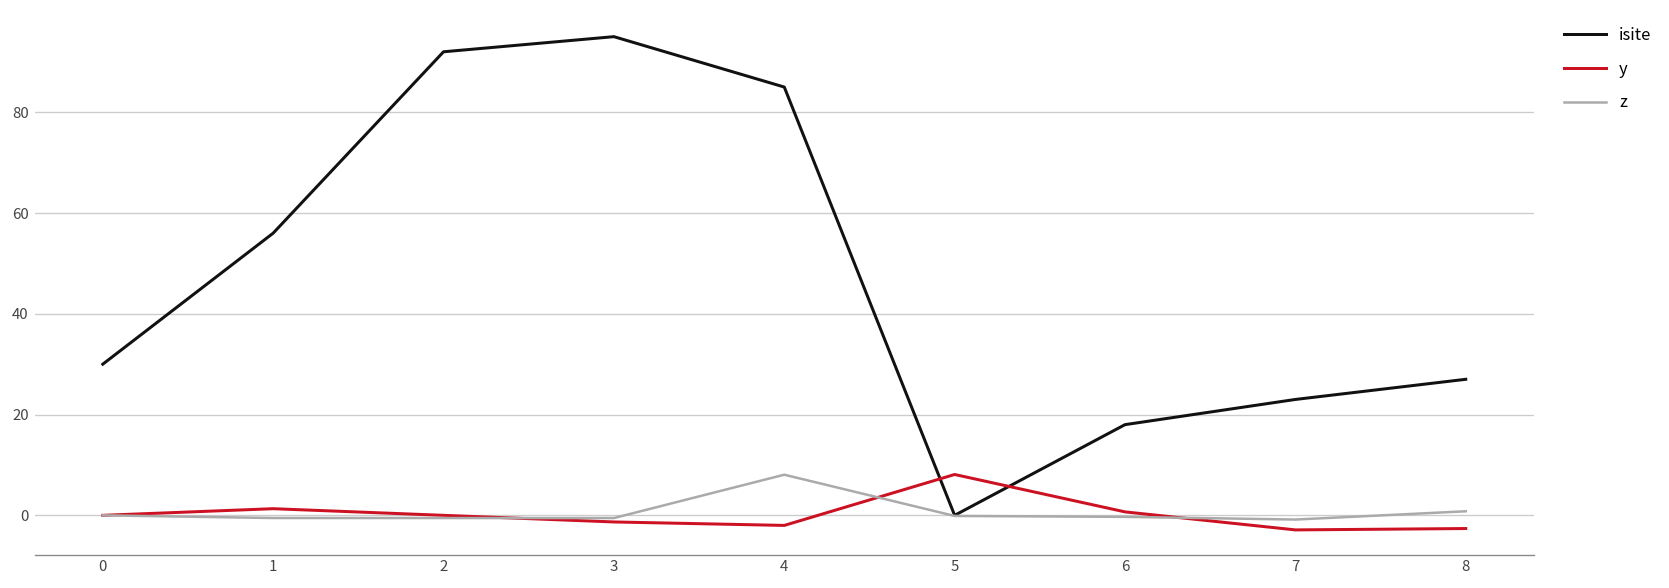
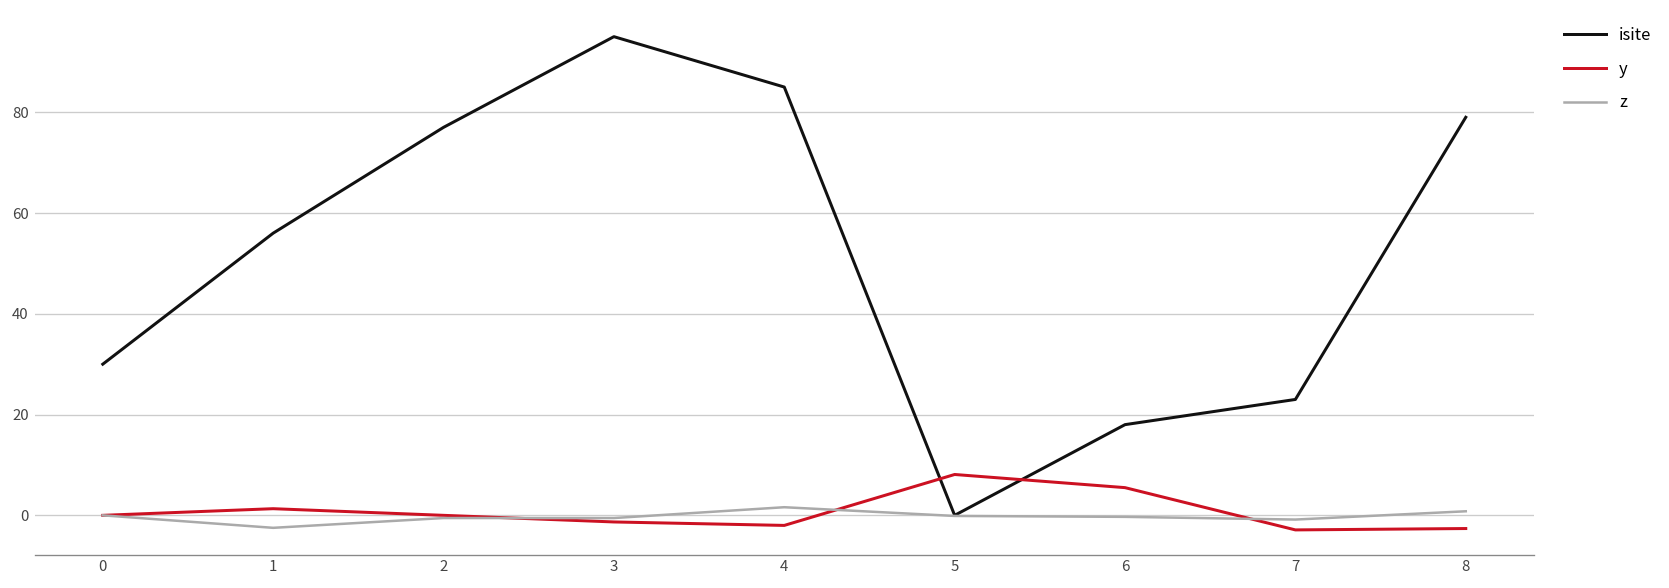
  {
    "isite": {
      "0": 30,
      "1": 56,
-     "2": 92,
+     "2": 77,
      "3": 95,
      "4": 85,
      "6": 18,
      "7": 23,
-     "8": 27
+     "8": 79
    },
    "y": {
      "1": 1,
      "3": -1,
      "4": -2,
      "5": 8,
-     "6": 1,
+     "6": 5,
      "7": -3,
      "8": -3
    },
    "z": {
-     "1": -1,
+     "1": -2,
      "3": -1,
-     "4": 8,
+     "4": 2,
      "6": 0,
      "7": -1,
      "8": 1
    }
  }
